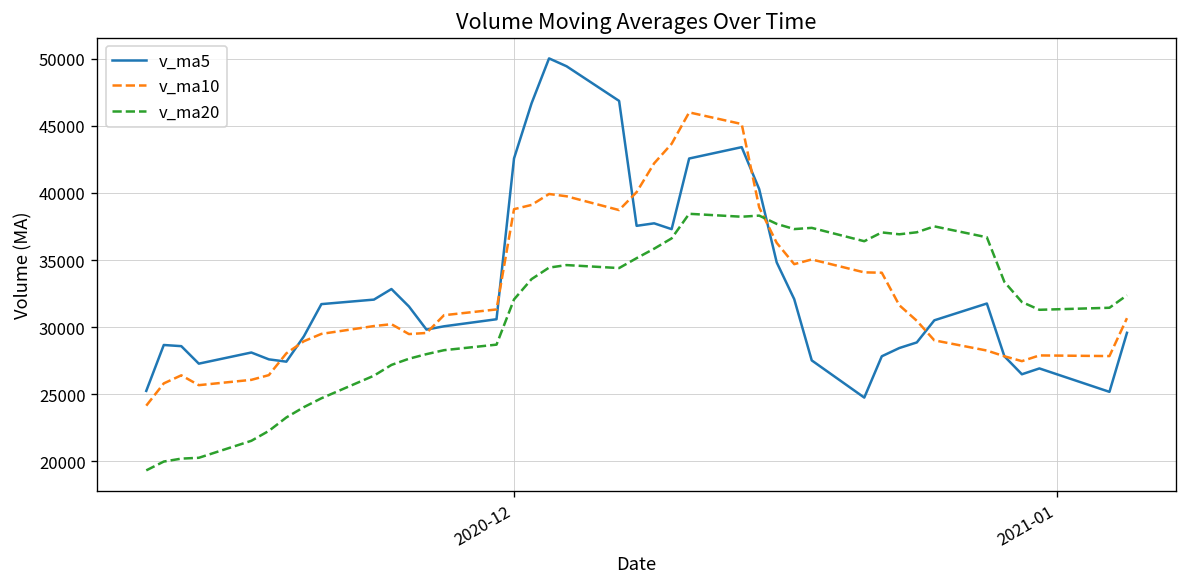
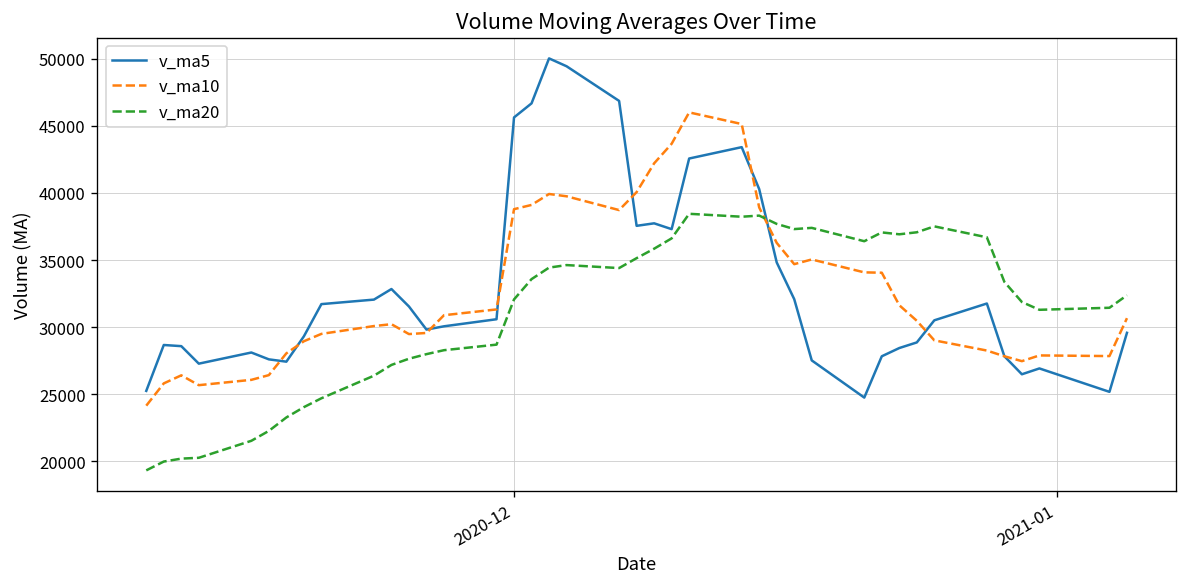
  {
    "v_ma5": {
-     "2020-12": 42600
+     "2020-12": 45600
    },
    "v_ma10": {
      "2020-12": 38800
    },
    "v_ma20": {
      "2020-12": 32100
    }
  }
